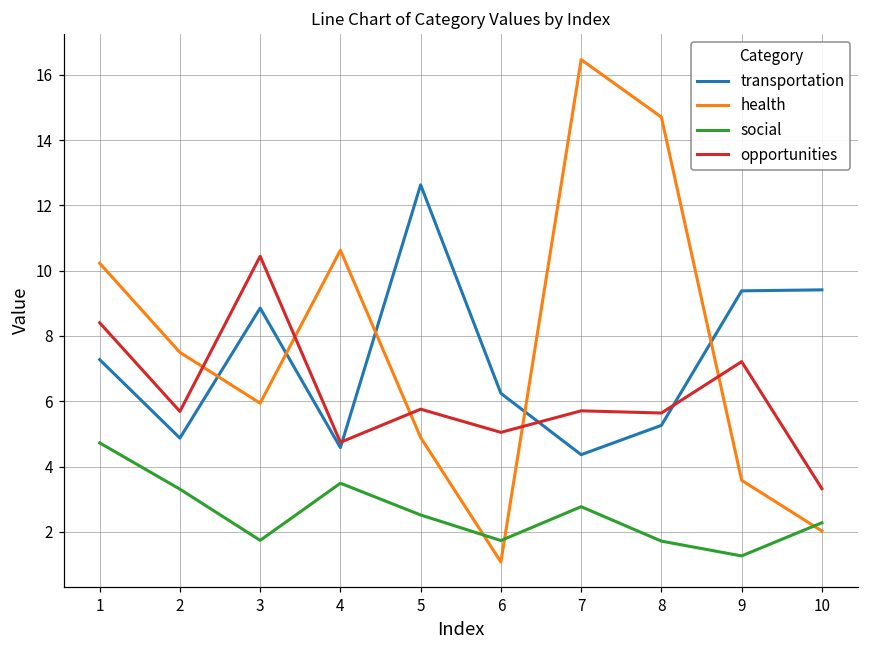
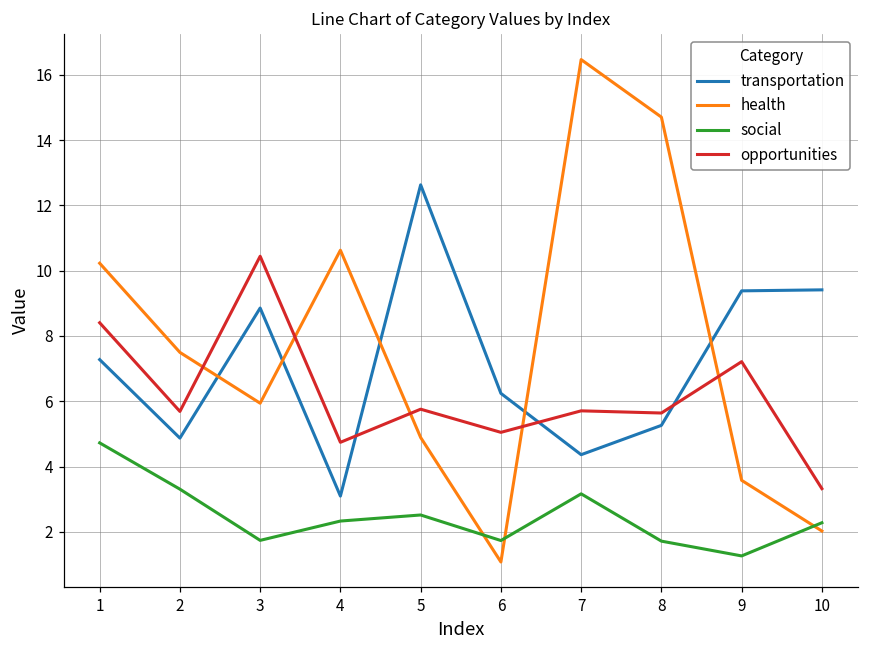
  {
    "transportation": {
      "1": 7.3,
      "2": 4.9,
      "3": 8.9,
-     "4": 4.6,
+     "4": 3.1,
      "5": 12.6,
      "6": 6.2,
      "7": 4.4,
      "8": 5.3,
      "9": 9.4,
      "10": 9.4
    },
    "health": {
      "1": 10.2,
      "2": 7.5,
      "3": 5.9,
      "4": 10.6,
      "5": 4.9,
      "6": 1.1,
      "7": 16.5,
      "8": 14.7,
      "9": 3.6,
      "10": 2.0
    },
    "social": {
      "1": 4.7,
      "2": 3.3,
      "3": 1.7,
-     "4": 3.5,
+     "4": 2.3,
      "5": 2.5,
      "6": 1.7,
-     "7": 2.8,
+     "7": 3.2,
      "8": 1.7,
      "9": 1.3,
      "10": 2.3
    },
    "opportunities": {
      "1": 8.4,
      "2": 5.7,
      "3": 10.4,
      "4": 4.7,
      "5": 5.8,
      "6": 5.0,
      "7": 5.7,
      "8": 5.6,
      "9": 7.2,
      "10": 3.3
    }
  }
